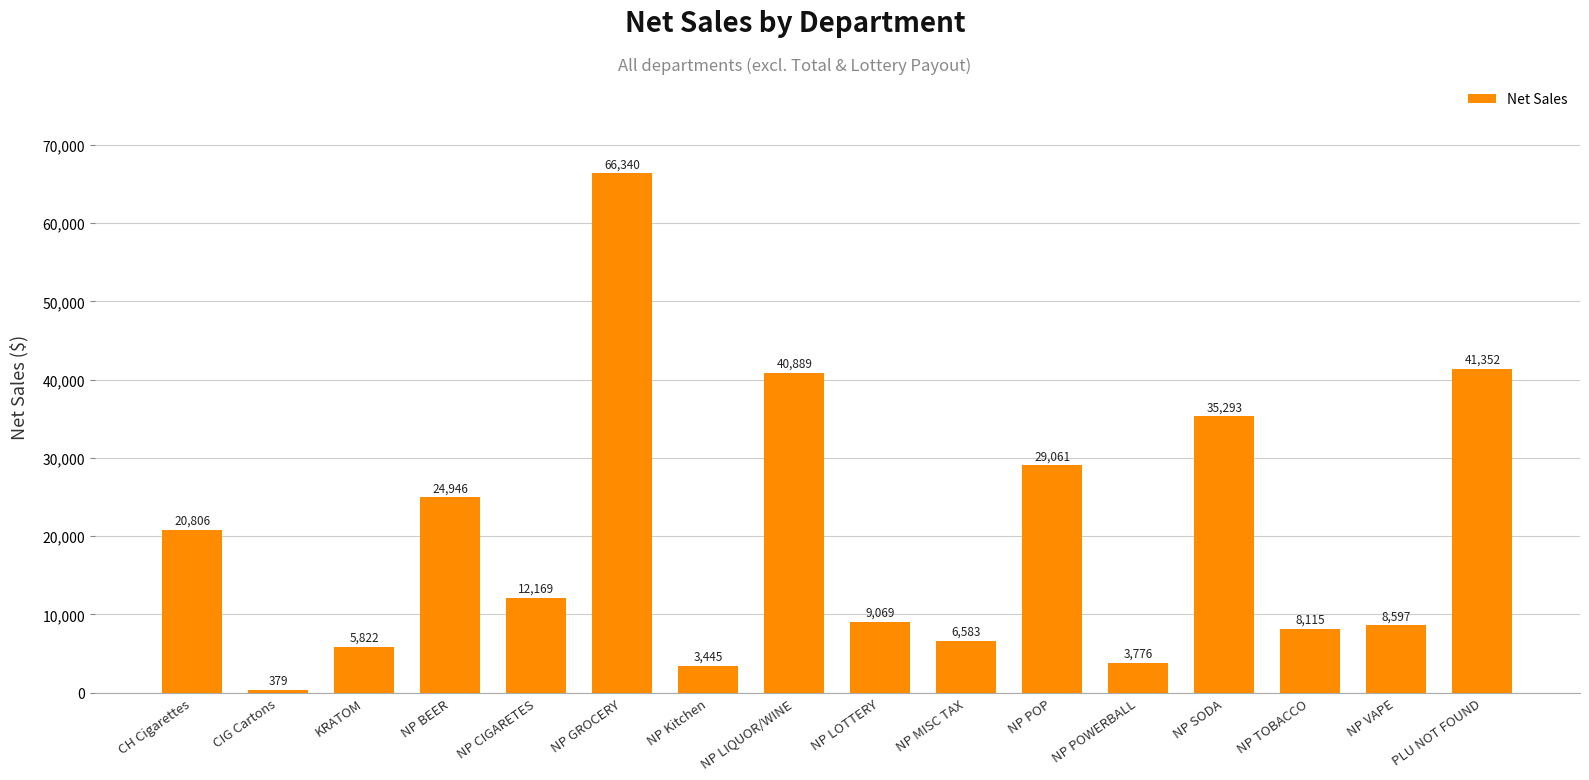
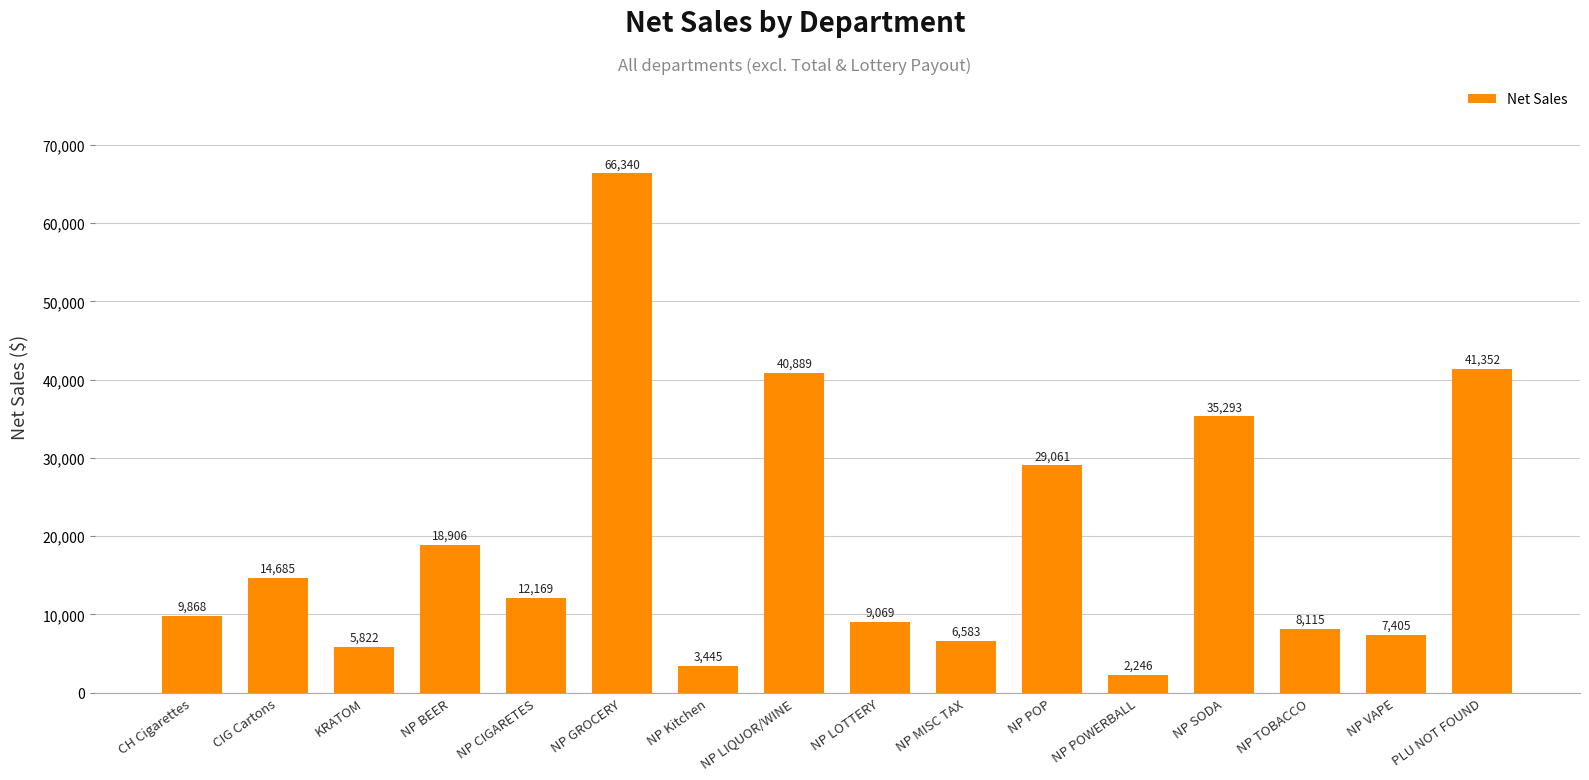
  {
-   "CH Cigarettes": "20,806",
-   "CIG Cartons": "379",
+   "CH Cigarettes": "9,868",
+   "CIG Cartons": "14,685",
    "KRATOM": "5,822",
-   "NP BEER": "24,946",
+   "NP BEER": "18,906",
    "NP CIGARETES": "12,169",
    "NP GROCERY": "66,340",
    "NP Kitchen": "3,445",
    "NP LIQUOR/WINE": "40,889",
    "NP LOTTERY": "9,069",
    "NP MISC TAX": "6,583",
    "NP POP": "29,061",
-   "NP POWERBALL": "3,776",
+   "NP POWERBALL": "2,246",
    "NP SODA": "35,293",
    "NP TOBACCO": "8,115",
-   "NP VAPE": "8,597",
+   "NP VAPE": "7,405",
    "PLU NOT FOUND": "41,352"
  }
